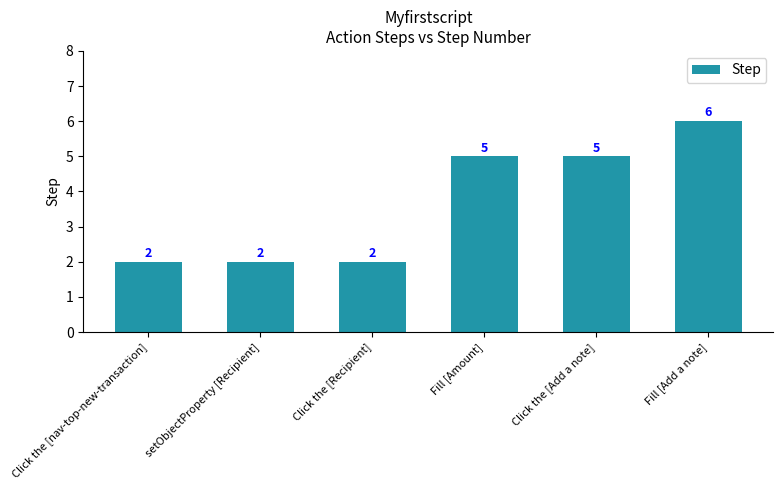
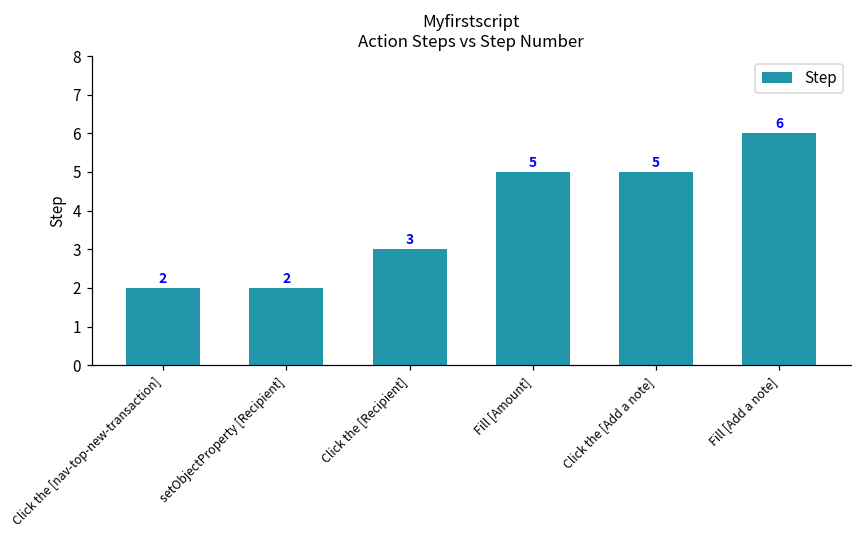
  {
    "Click the [nav-top-new-transaction]": 2,
    "setObjectProperty [Recipient]": 2,
-   "Click the [Recipient]": 2,
+   "Click the [Recipient]": 3,
    "Fill [Amount]": 5,
    "Click the [Add a note]": 5,
    "Fill [Add a note]": 6
  }
